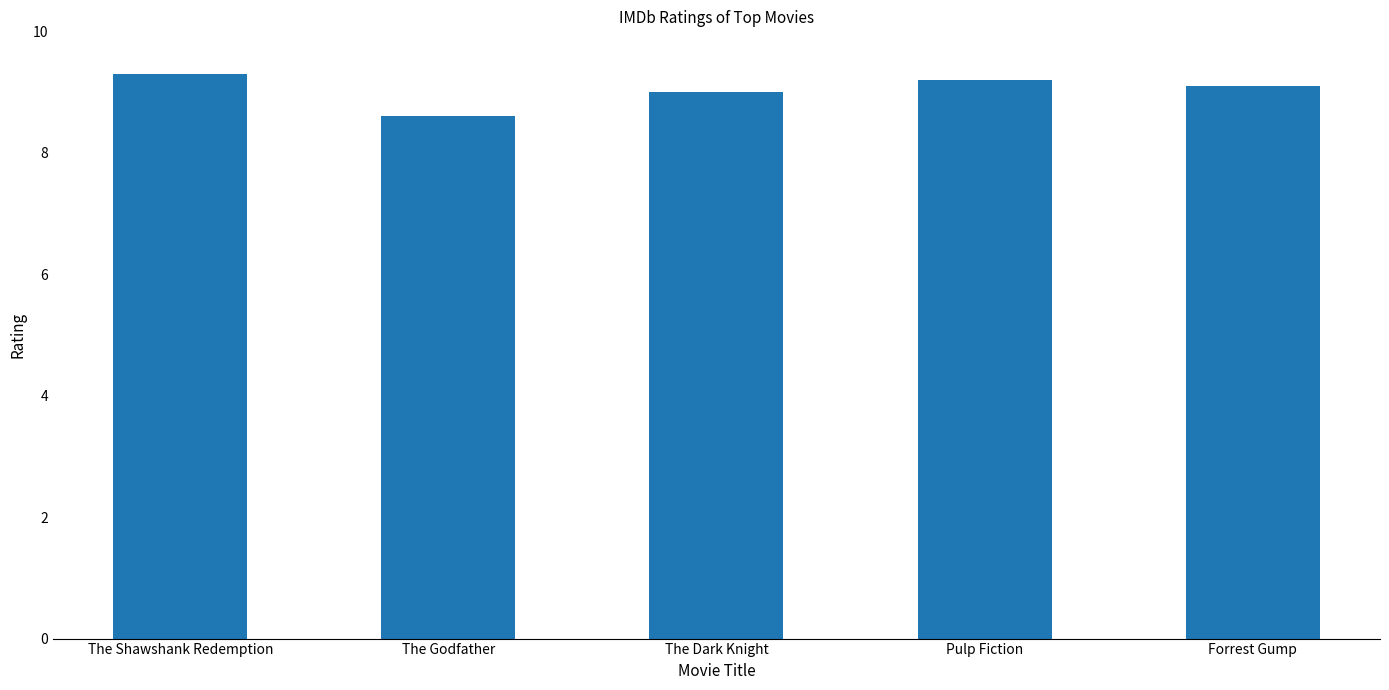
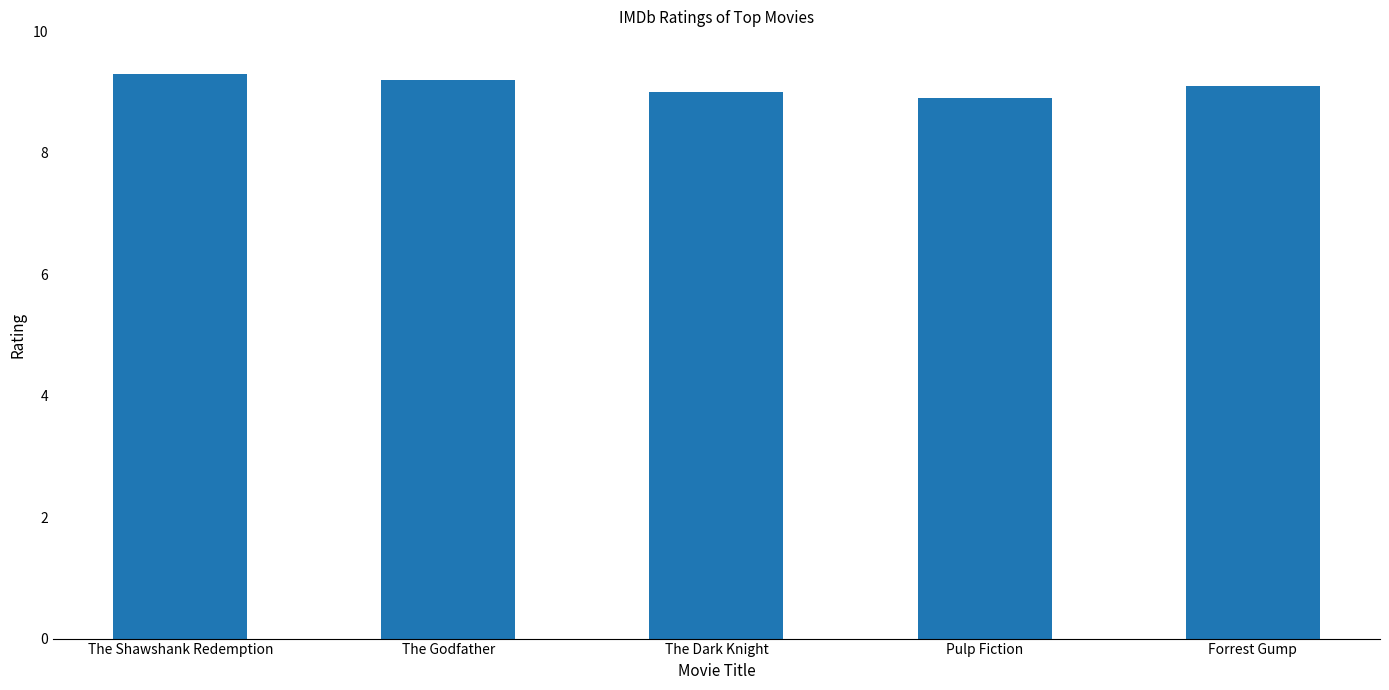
  {
    "The Shawshank Redemption": 9.3,
-   "The Godfather": 8.6,
+   "The Godfather": 9.2,
    "The Dark Knight": 9.0,
-   "Pulp Fiction": 9.2,
+   "Pulp Fiction": 8.9,
    "Forrest Gump": 9.1
  }
